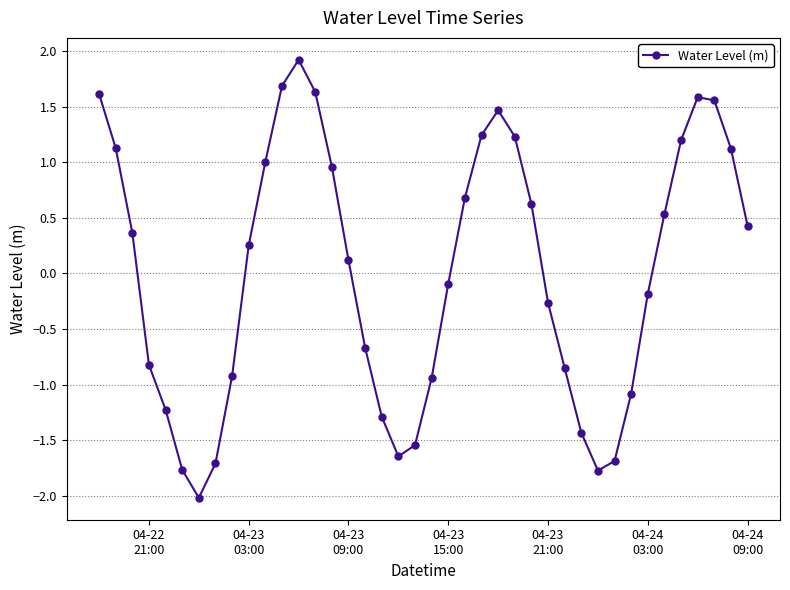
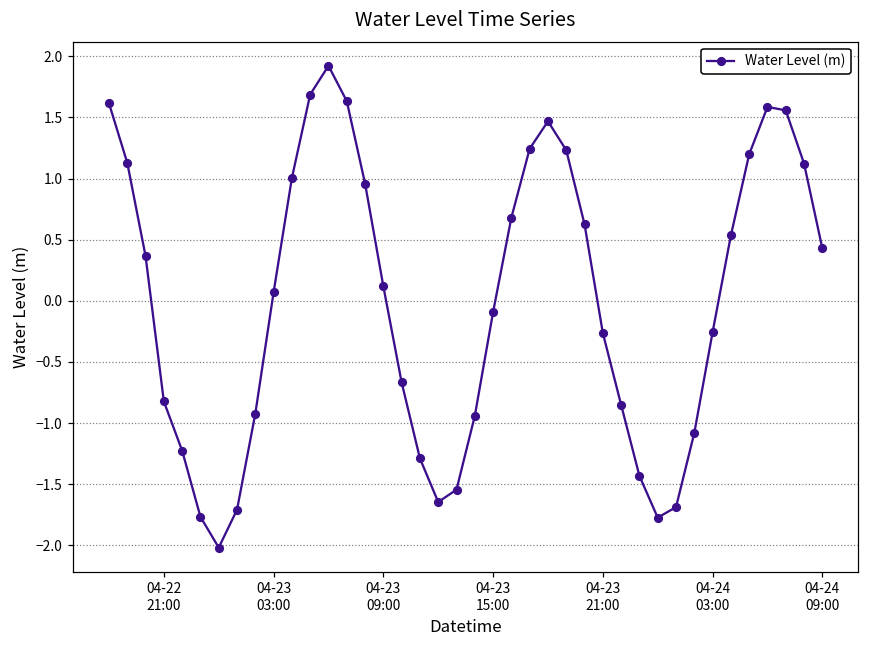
  {
    "04-22 21:00": -0.82,
-   "04-23 03:00": 0.25,
+   "04-23 03:00": 0.07,
    "04-23 09:00": 0.12,
    "04-23 15:00": -0.09,
    "04-23 21:00": -0.26,
-   "04-24 03:00": -0.18,
+   "04-24 03:00": -0.26,
    "04-24 09:00": 0.43
  }
